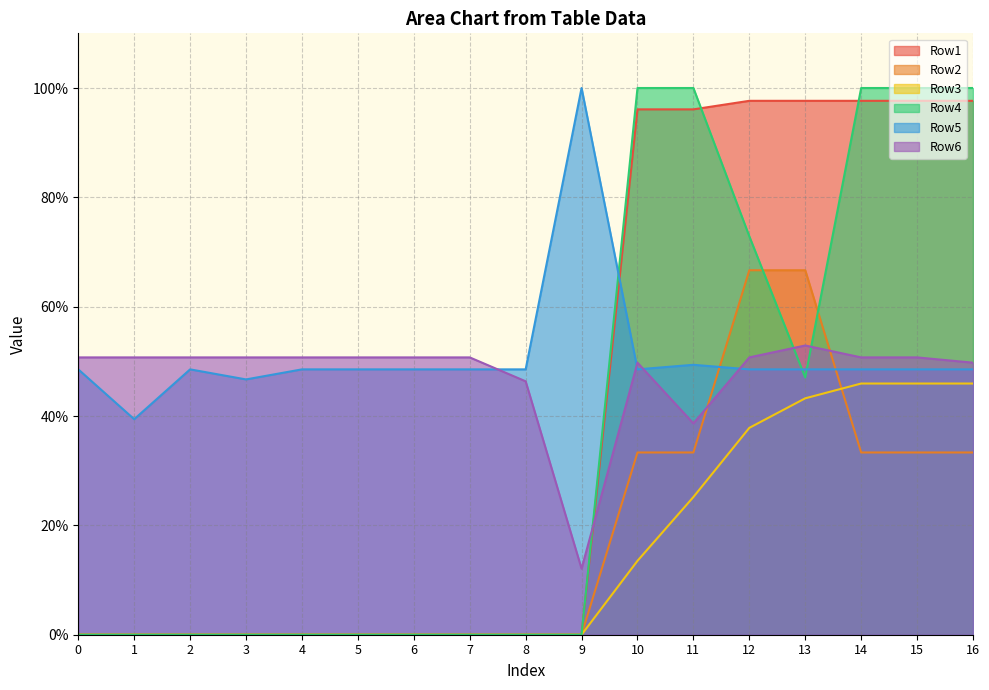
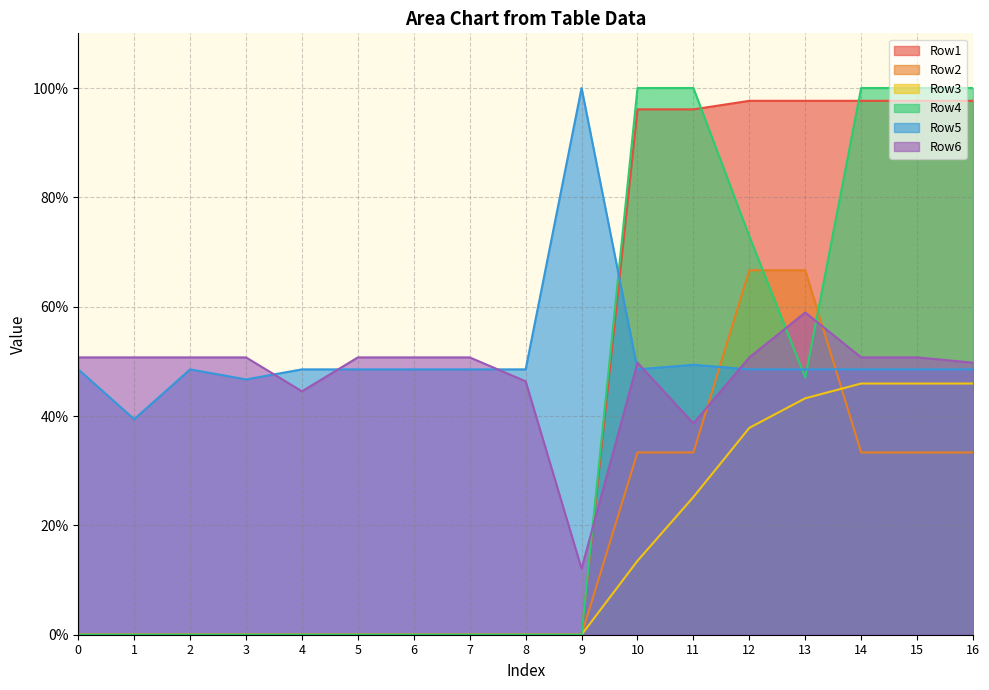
  {
    "Row3": {
      "10": "14%",
      "11": "25%",
      "12": "38%",
      "13": "43%",
      "14": "46%",
      "15": "46%",
      "16": "46%"
    },
    "Row4": {
      "10": "100%",
      "11": "100%",
      "12": "73%",
      "13": "47%",
      "14": "100%",
      "16": "100%"
    },
    "Row5": {
      "0": "49%",
      "1": "39%",
      "2": "49%",
      "3": "47%",
      "4": "49%",
      "5": "49%",
      "6": "49%",
      "7": "49%",
      "8": "49%",
      "9": "100%",
      "10": "49%",
      "11": "49%",
      "12": "49%",
      "13": "49%",
      "14": "49%",
      "15": "49%",
      "16": "49%"
    },
    "Row6": {
      "0": "51%",
      "1": "51%",
      "2": "51%",
      "3": "51%",
-     "4": "51%",
+     "4": "45%",
      "5": "51%",
      "6": "51%",
      "7": "51%",
      "8": "46%",
      "9": "12%",
      "10": "50%",
      "11": "39%",
      "12": "51%",
-     "13": "53%",
+     "13": "59%",
      "14": "51%",
      "15": "51%",
      "16": "50%"
    }
  }
